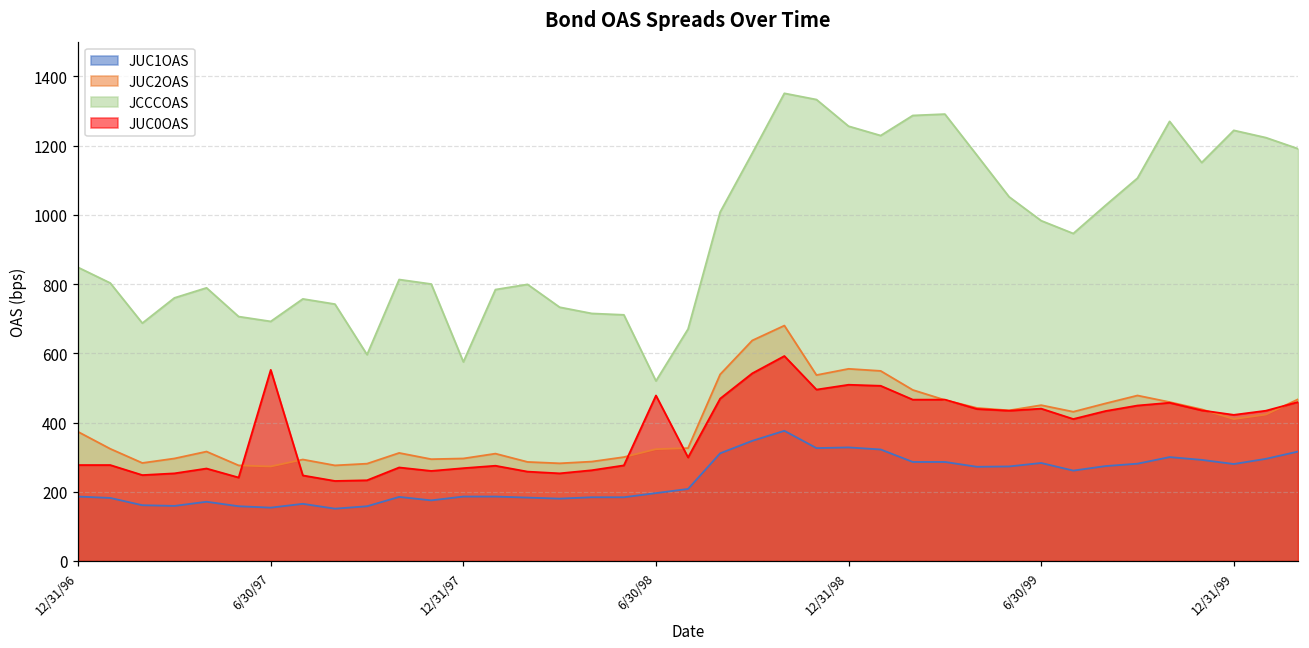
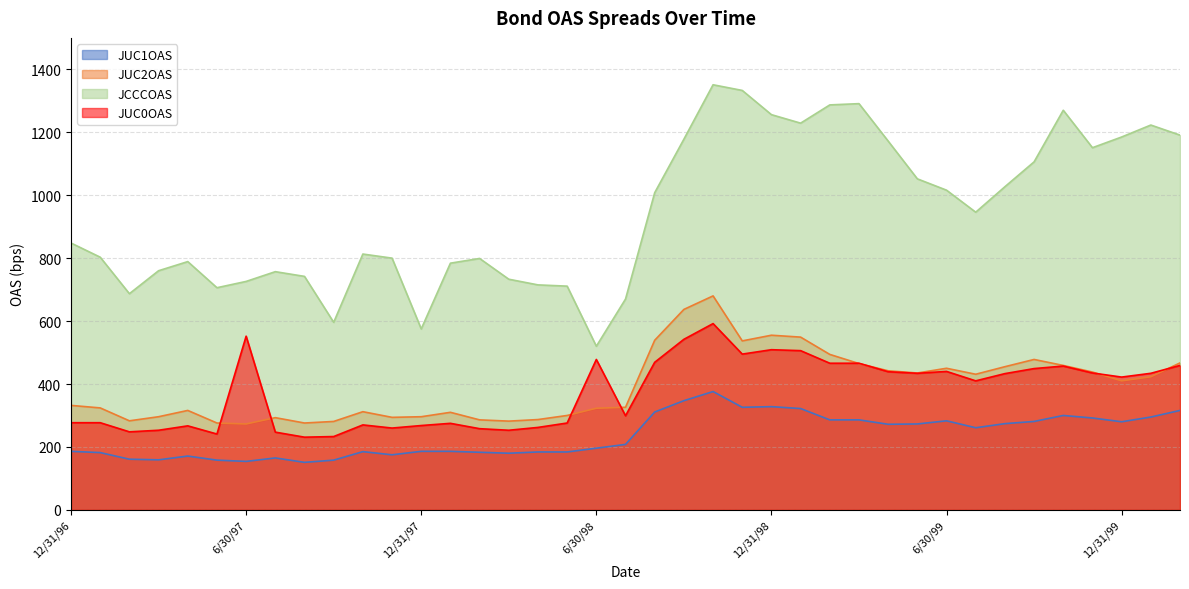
  {
    "JUC1OAS": {
      "12/31/96": 190,
      "6/30/97": 150,
      "12/31/97": 190,
      "6/30/98": 200,
      "12/31/98": 330,
      "6/30/99": 280,
      "12/31/99": 280
    },
    "JUC2OAS": {
-     "12/31/96": 370,
+     "12/31/96": 330,
      "6/30/97": 270,
      "12/31/97": 300,
      "6/30/98": 320,
      "12/31/98": 560,
      "6/30/99": 450,
      "12/31/99": 410
    },
    "JCCCOAS": {
      "12/31/96": 850,
-     "6/30/97": 690,
+     "6/30/97": 730,
      "12/31/97": 580,
      "6/30/98": 520,
      "12/31/98": 1260,
-     "6/30/99": 980,
-     "12/31/99": 1240
+     "6/30/99": 1020,
+     "12/31/99": 1190
    },
    "JUC0OAS": {
      "12/31/96": 280,
      "6/30/97": 550,
      "12/31/97": 270,
      "6/30/98": 480,
      "12/31/98": 510,
      "6/30/99": 440,
      "12/31/99": 420
    }
  }
